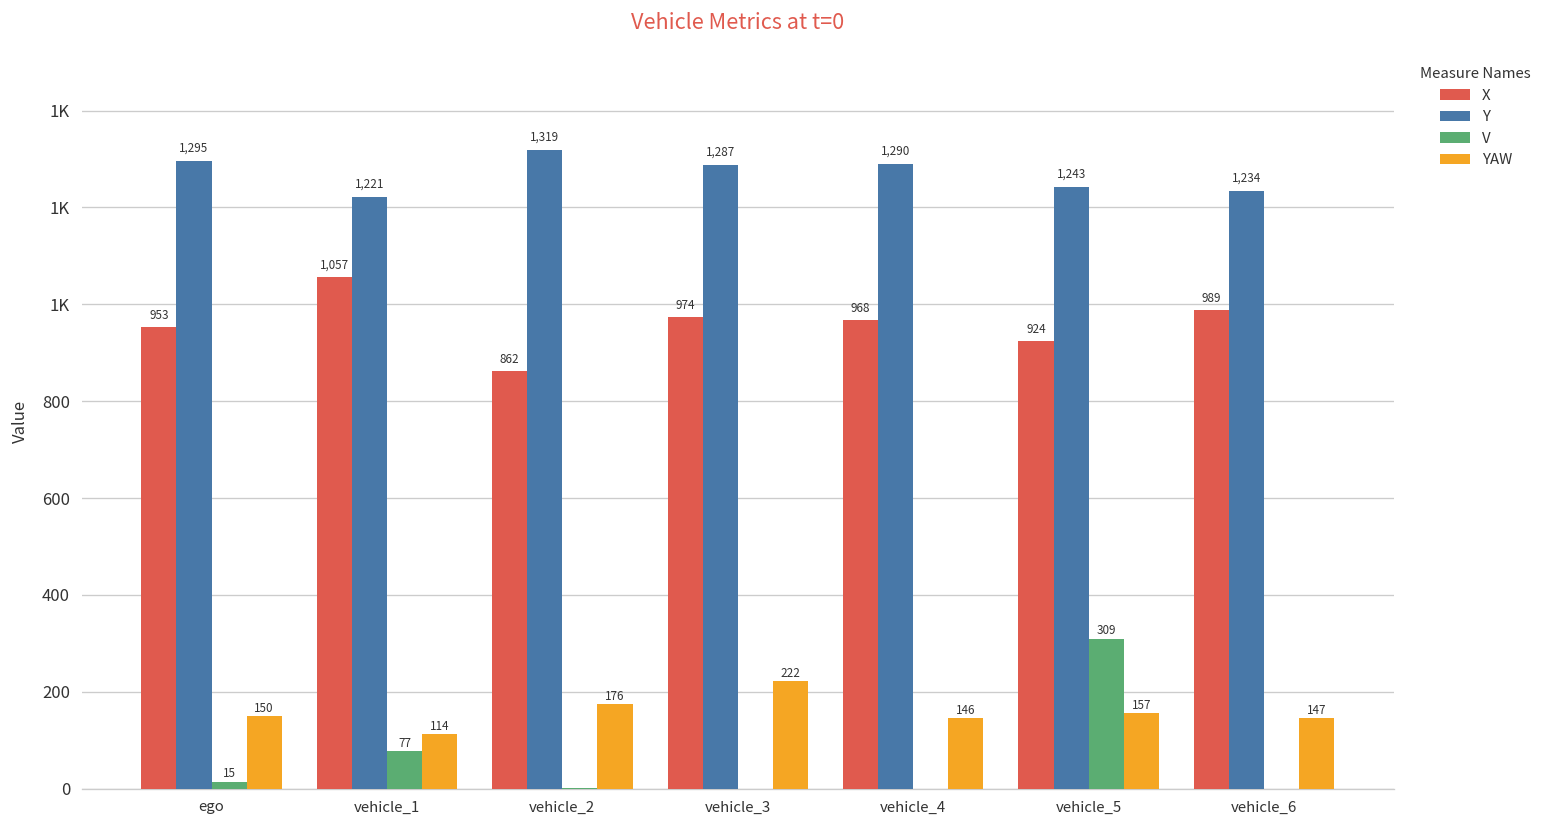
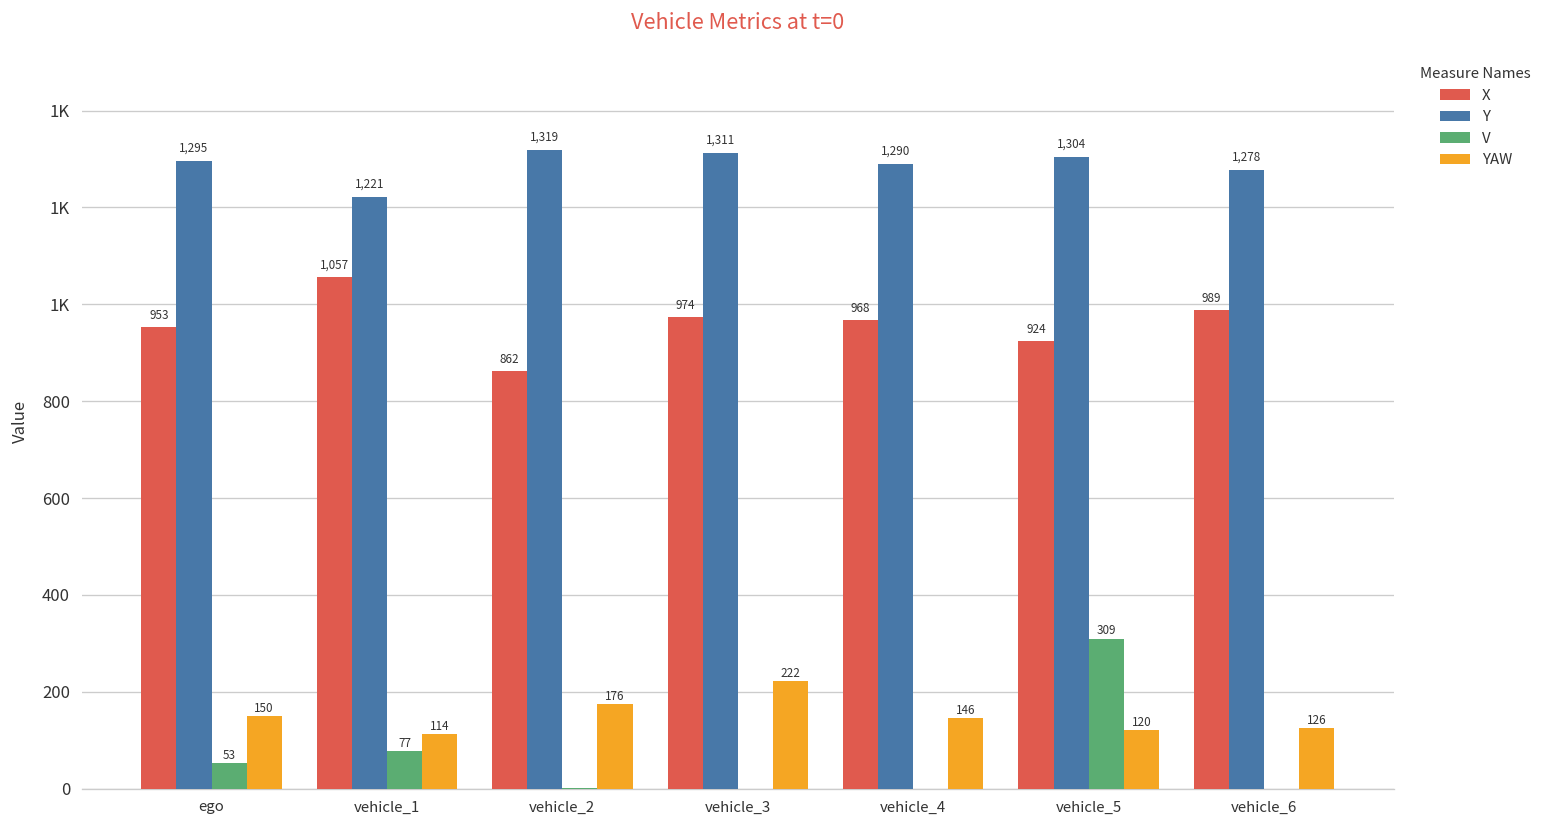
  {
    "X": {
      "ego": "953",
      "vehicle_1": "1,057",
      "vehicle_2": "862",
      "vehicle_3": "974",
      "vehicle_4": "968",
      "vehicle_5": "924",
      "vehicle_6": "989"
    },
    "Y": {
      "ego": "1,295",
      "vehicle_1": "1,221",
      "vehicle_2": "1,319",
-     "vehicle_3": "1,287",
+     "vehicle_3": "1,311",
      "vehicle_4": "1,290",
-     "vehicle_5": "1,243",
-     "vehicle_6": "1,234"
+     "vehicle_5": "1,304",
+     "vehicle_6": "1,278"
    },
    "V": {
-     "ego": "15",
+     "ego": "53",
      "vehicle_1": "77",
      "vehicle_5": "309"
    },
    "YAW": {
      "ego": "150",
      "vehicle_1": "114",
      "vehicle_2": "176",
      "vehicle_3": "222",
      "vehicle_4": "146",
-     "vehicle_5": "157",
-     "vehicle_6": "147"
+     "vehicle_5": "120",
+     "vehicle_6": "126"
    }
  }
